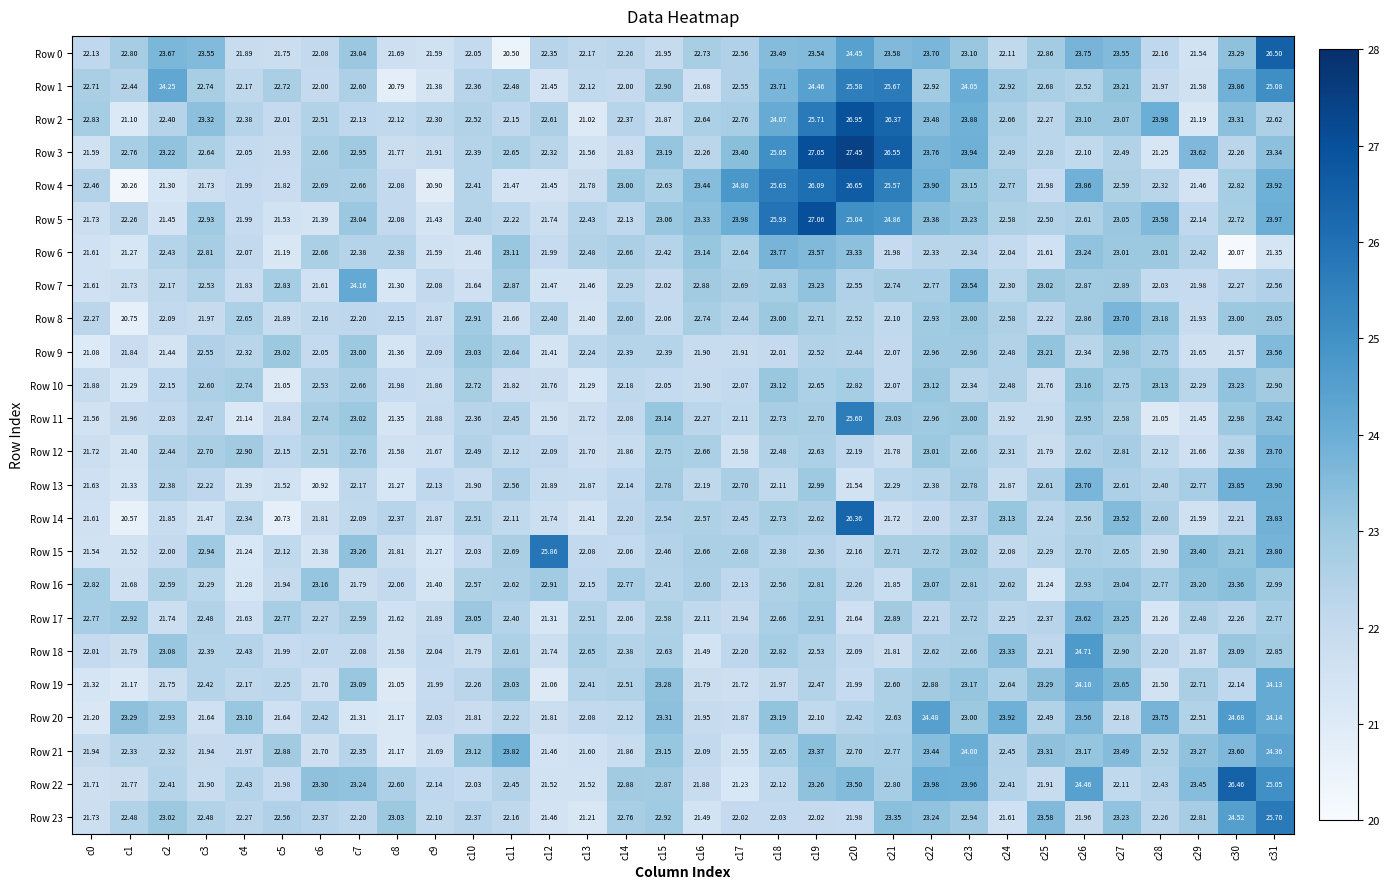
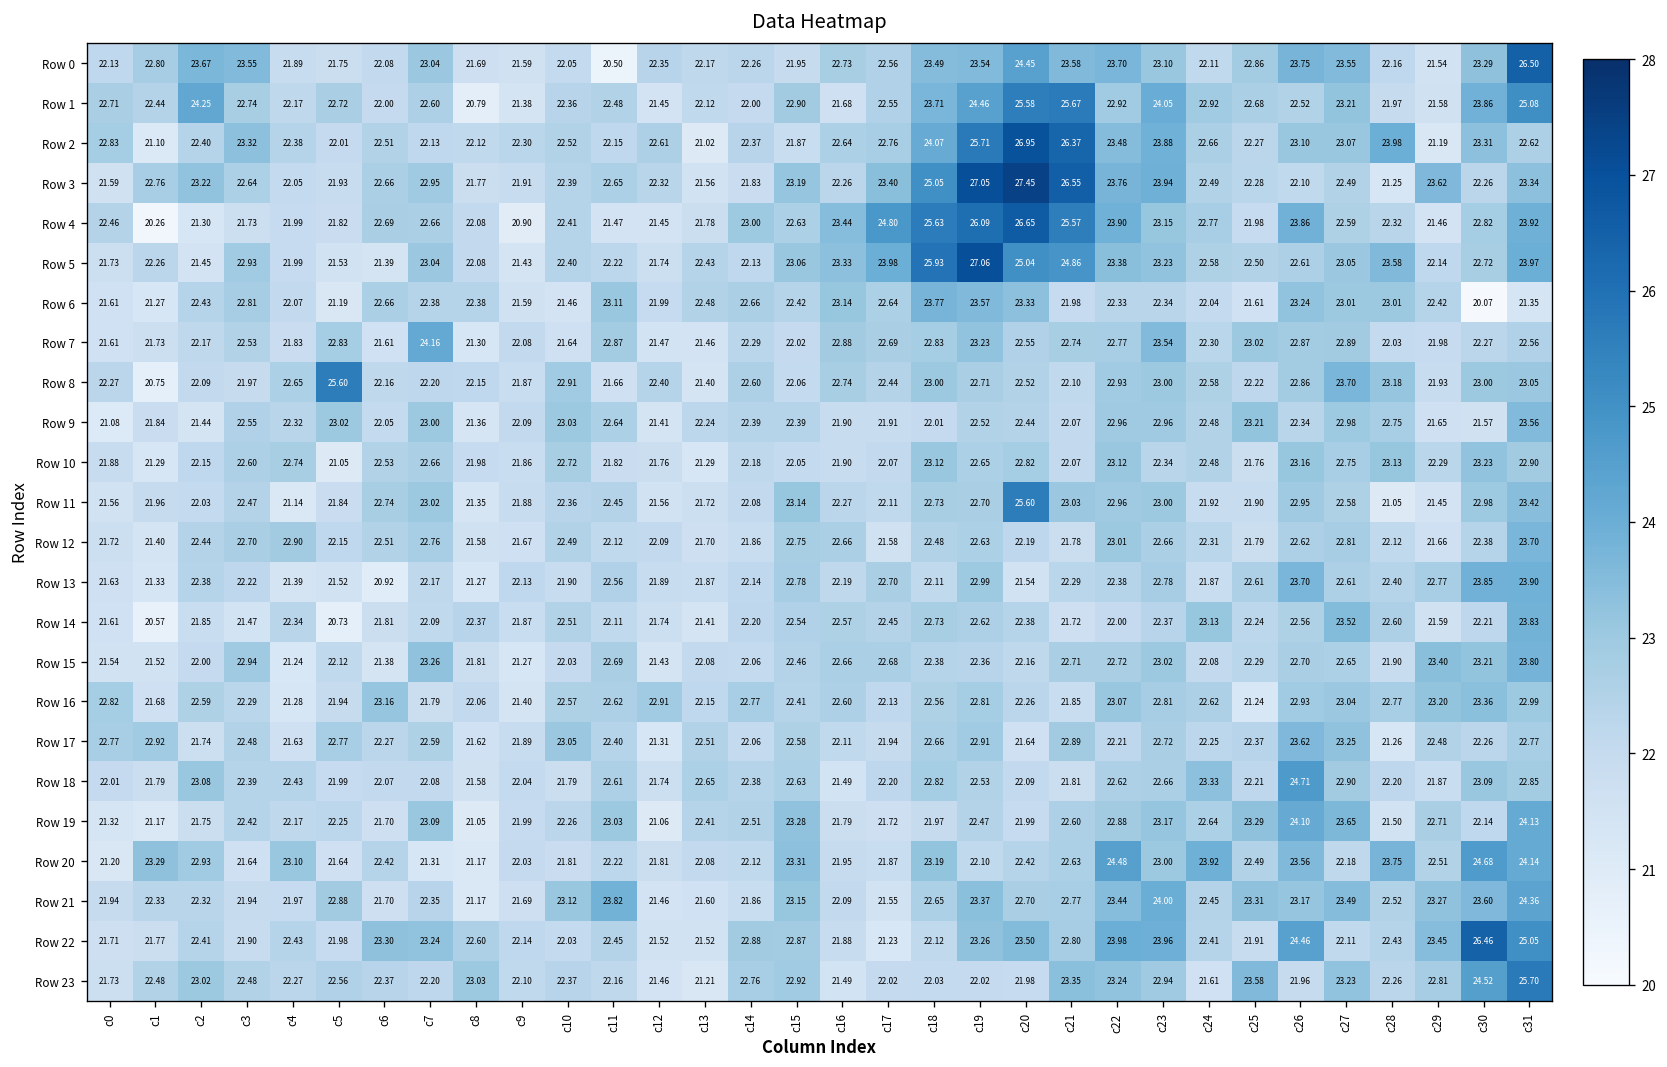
  {
    "Row 8": {
      "c0": 22.27,
      "c1": 20.75,
      "c2": 22.09,
      "c3": 21.97,
      "c4": 22.65,
-     "c5": 21.89,
+     "c5": 25.60,
      "c6": 22.16,
      "c7": 22.20,
      "c8": 22.15,
      "c9": 21.87,
      "c10": 22.91,
      "c11": 21.66,
      "c12": 22.40,
      "c13": 21.40,
      "c14": 22.60,
      "c15": 22.06,
      "c16": 22.74,
      "c17": 22.44,
      "c18": 23.00,
      "c19": 22.71,
      "c20": 22.52,
      "c21": 22.10,
      "c22": 22.93,
      "c23": 23.00,
      "c24": 22.58,
      "c25": 22.22,
      "c26": 22.86,
      "c27": 23.70,
      "c28": 23.18,
      "c29": 21.93,
      "c30": 23.00,
      "c31": 23.05
    },
    "Row 14": {
      "c0": 21.61,
      "c1": 20.57,
      "c2": 21.85,
      "c3": 21.47,
      "c4": 22.34,
      "c5": 20.73,
      "c6": 21.81,
      "c7": 22.09,
      "c8": 22.37,
      "c9": 21.87,
      "c10": 22.51,
      "c11": 22.11,
      "c12": 21.74,
      "c13": 21.41,
      "c14": 22.20,
      "c15": 22.54,
      "c16": 22.57,
      "c17": 22.45,
      "c18": 22.73,
      "c19": 22.62,
-     "c20": 26.36,
+     "c20": 22.38,
      "c21": 21.72,
      "c22": 22.00,
      "c23": 22.37,
      "c24": 23.13,
      "c25": 22.24,
      "c26": 22.56,
      "c27": 23.52,
      "c28": 22.60,
      "c29": 21.59,
      "c30": 22.21,
      "c31": 23.83
    },
    "Row 15": {
      "c0": 21.54,
      "c1": 21.52,
      "c2": 22.00,
      "c3": 22.94,
      "c4": 21.24,
      "c5": 22.12,
      "c6": 21.38,
      "c7": 23.26,
      "c8": 21.81,
      "c9": 21.27,
      "c10": 22.03,
      "c11": 22.69,
-     "c12": 25.86,
+     "c12": 21.43,
      "c13": 22.08,
      "c14": 22.06,
      "c15": 22.46,
      "c16": 22.66,
      "c17": 22.68,
      "c18": 22.38,
      "c19": 22.36,
      "c20": 22.16,
      "c21": 22.71,
      "c22": 22.72,
      "c23": 23.02,
      "c24": 22.08,
      "c25": 22.29,
      "c26": 22.70,
      "c27": 22.65,
      "c28": 21.90,
      "c29": 23.40,
      "c30": 23.21,
      "c31": 23.80
    }
  }
